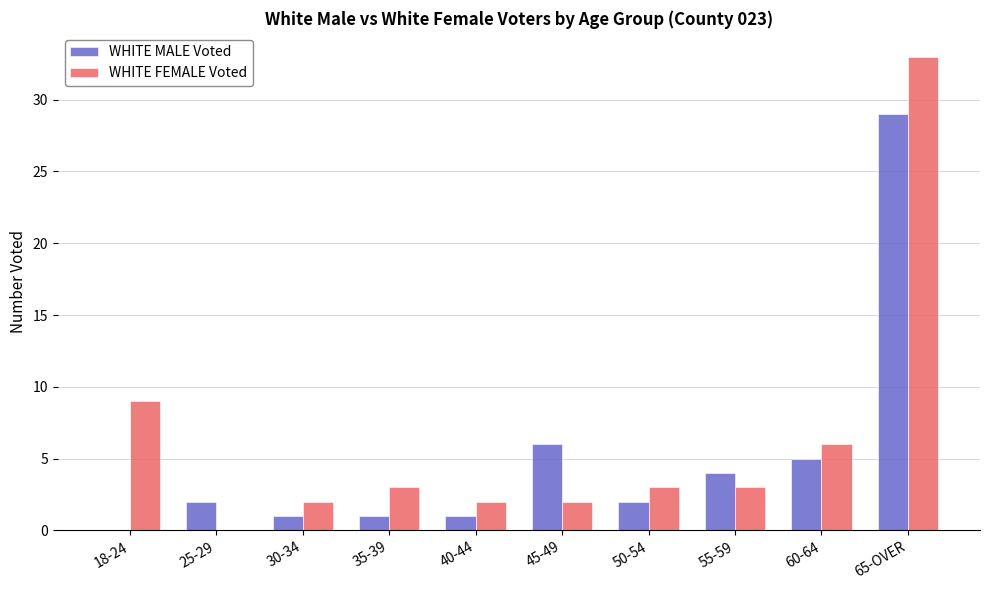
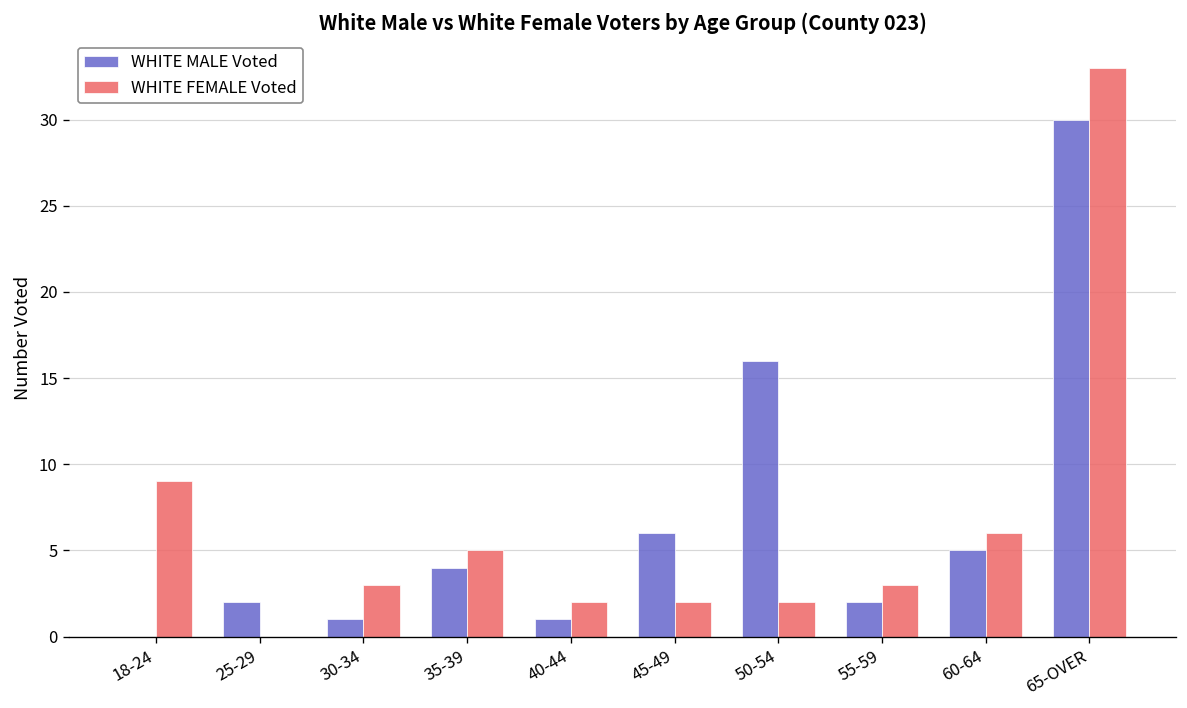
  {
    "WHITE MALE Voted": {
      "18-24": 0,
      "25-29": 2,
      "30-34": 1,
-     "35-39": 1,
+     "35-39": 4,
      "40-44": 1,
      "45-49": 6,
-     "50-54": 2,
-     "55-59": 4,
+     "50-54": 16,
+     "55-59": 2,
      "60-64": 5,
-     "65-OVER": 29
+     "65-OVER": 30
    },
    "WHITE FEMALE Voted": {
      "18-24": 9,
      "25-29": 0,
-     "30-34": 2,
-     "35-39": 3,
+     "30-34": 3,
+     "35-39": 5,
      "40-44": 2,
      "45-49": 2,
-     "50-54": 3,
+     "50-54": 2,
      "55-59": 3,
      "60-64": 6,
      "65-OVER": 33
    }
  }
